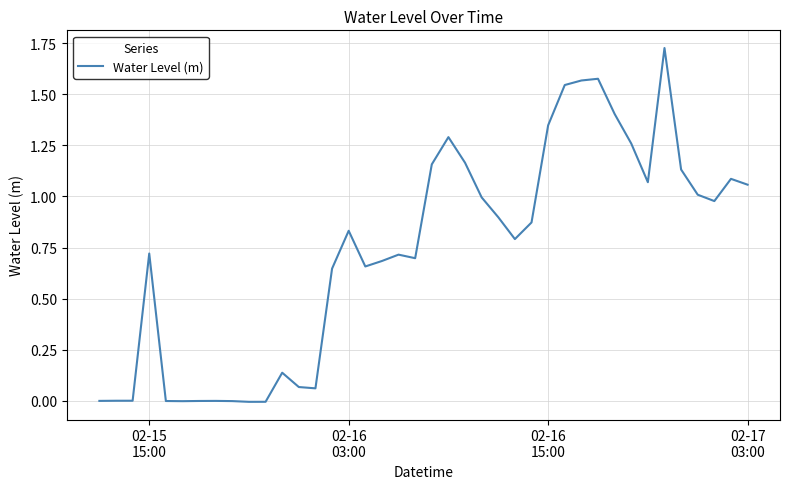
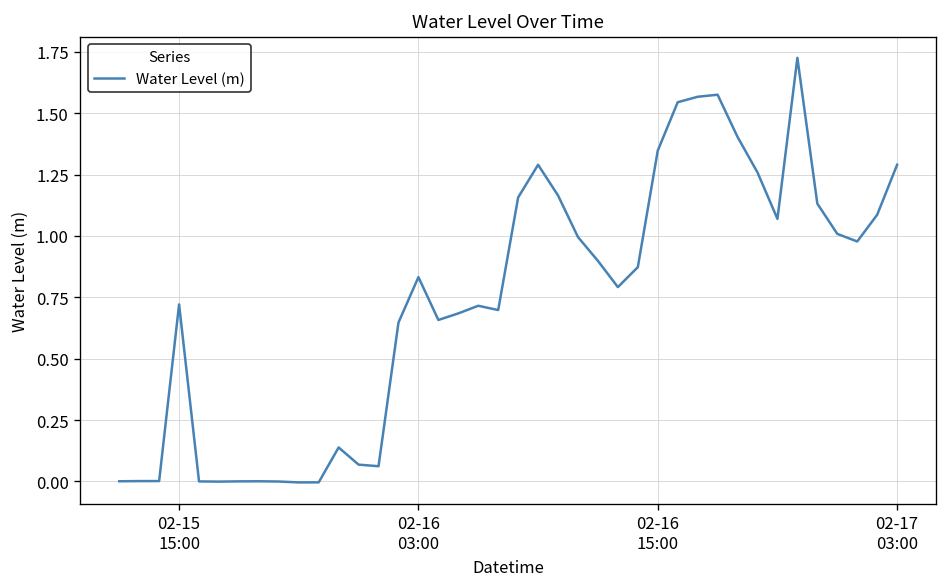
  {
    "02-15 15:00": 0.72,
    "02-16 03:00": 0.83,
    "02-16 15:00": 1.35,
-   "02-17 03:00": 1.06
+   "02-17 03:00": 1.29
  }
